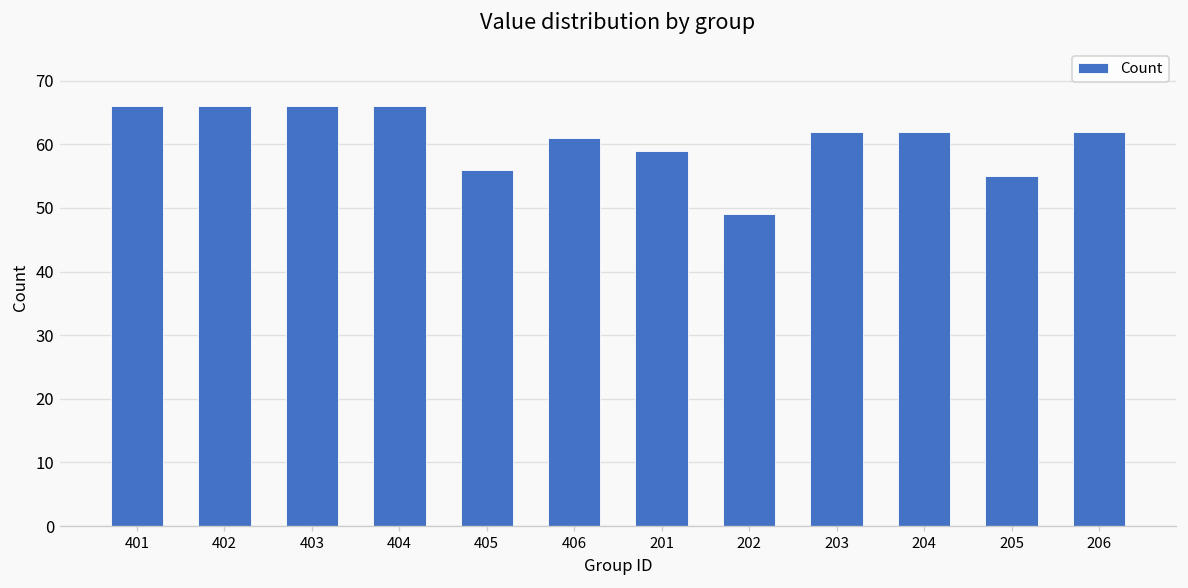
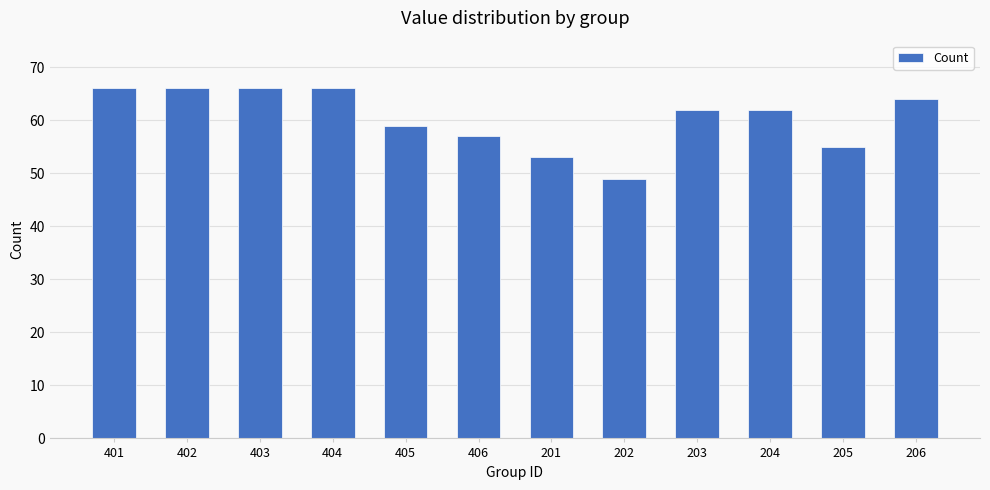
  {
    "401": 66,
    "402": 66,
    "403": 66,
    "404": 66,
-   "405": 56,
-   "406": 61,
-   "201": 59,
+   "405": 59,
+   "406": 57,
+   "201": 53,
    "202": 49,
    "203": 62,
    "204": 62,
    "205": 55,
-   "206": 62
+   "206": 64
  }
